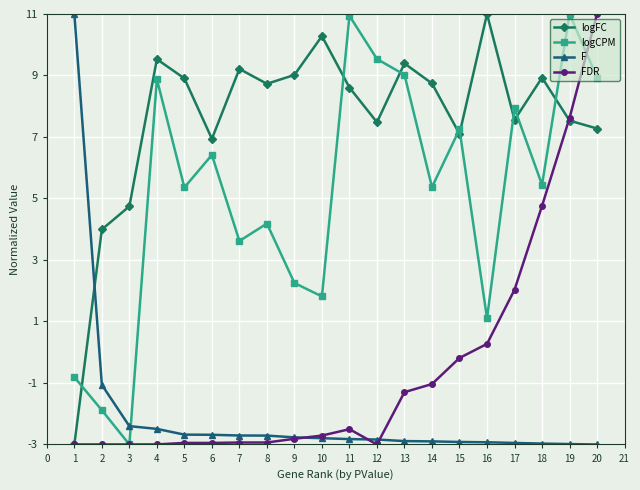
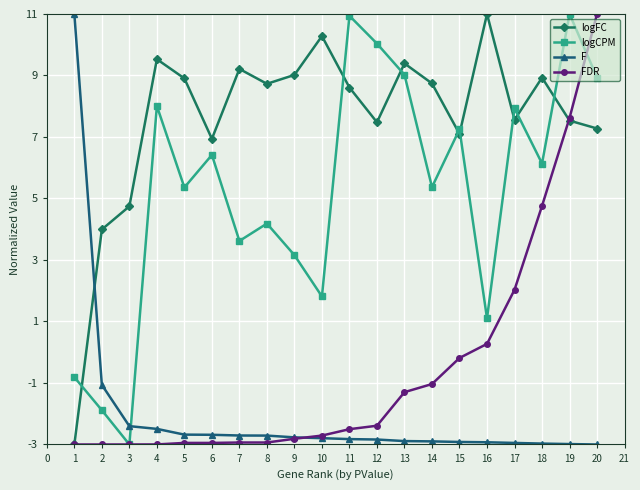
  {
    "logCPM": {
      "1": -0.8,
      "2": -1.9,
-     "4": 8.9,
+     "4": 8.0,
      "5": 5.4,
      "6": 6.4,
      "7": 3.6,
      "8": 4.2,
-     "9": 2.3,
+     "9": 3.2,
      "10": 1.8,
      "11": 10.9,
-     "12": 9.5,
+     "12": 10.0,
      "13": 9.0,
      "14": 5.4,
      "15": 7.3,
      "16": 1.1,
      "17": 7.9,
-     "18": 5.4,
+     "18": 6.1,
      "19": 11.0
    },
    "FDR": {
      "2": -3.0,
      "4": -3.0,
      "5": -2.9,
      "6": -2.9,
      "7": -2.9,
      "8": -2.9,
      "10": -2.7,
      "11": -2.5,
-     "12": -3.0,
+     "12": -2.4,
      "13": -1.3,
      "14": -1.0,
      "15": -0.2,
      "16": 0.3,
      "17": 2.0,
      "18": 4.8,
      "19": 7.6,
      "20": 11.0
    }
  }
